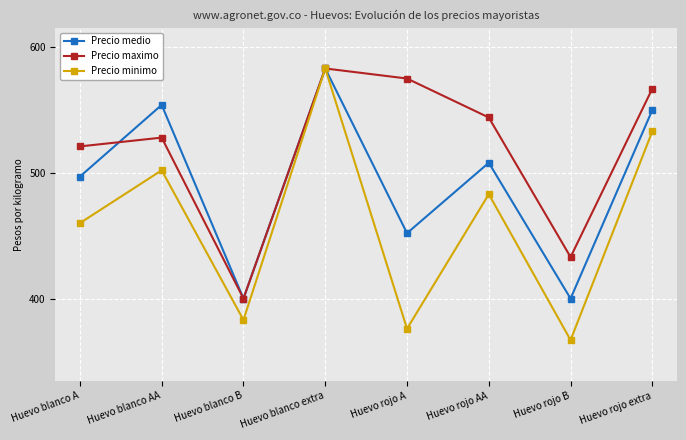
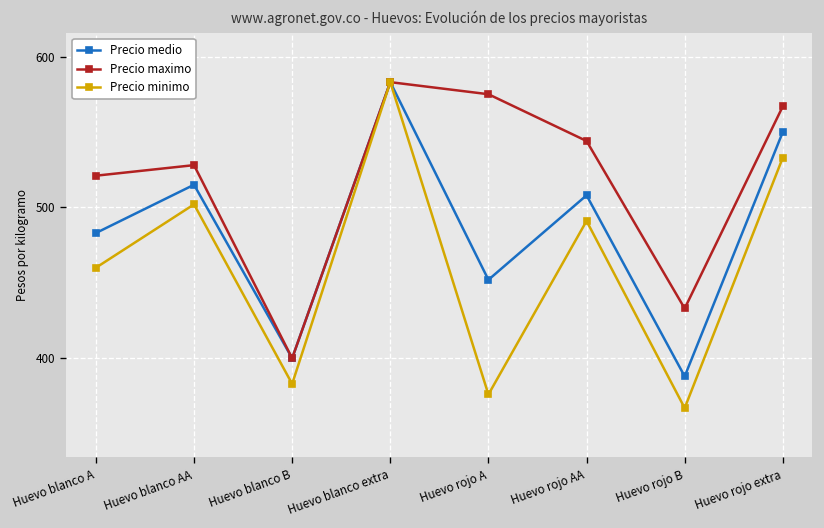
  {
    "Precio medio": {
-     "Huevo blanco A": 497,
-     "Huevo blanco AA": 554,
+     "Huevo blanco A": 483,
+     "Huevo blanco AA": 515,
      "Huevo rojo A": 452,
      "Huevo rojo AA": 508,
-     "Huevo rojo B": 400,
+     "Huevo rojo B": 388,
      "Huevo rojo extra": 550
    },
    "Precio maximo": {
      "Huevo blanco A": 521,
      "Huevo blanco AA": 528,
      "Huevo rojo A": 575,
      "Huevo rojo AA": 544,
      "Huevo rojo B": 433,
      "Huevo rojo extra": 567
    },
    "Precio minimo": {
      "Huevo blanco A": 460,
      "Huevo blanco AA": 502,
      "Huevo blanco B": 383,
      "Huevo rojo A": 376,
-     "Huevo rojo AA": 483,
+     "Huevo rojo AA": 491,
      "Huevo rojo B": 367,
      "Huevo rojo extra": 533
    }
  }
